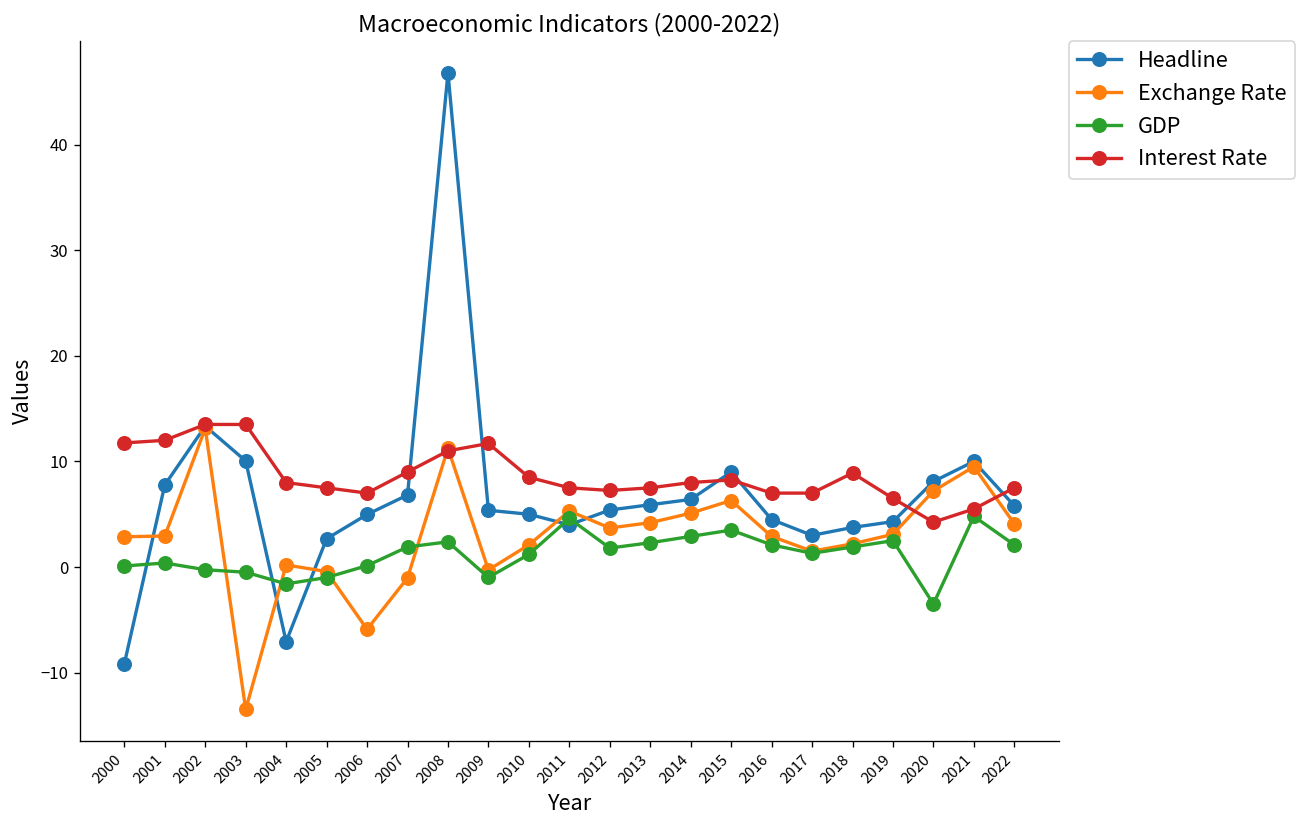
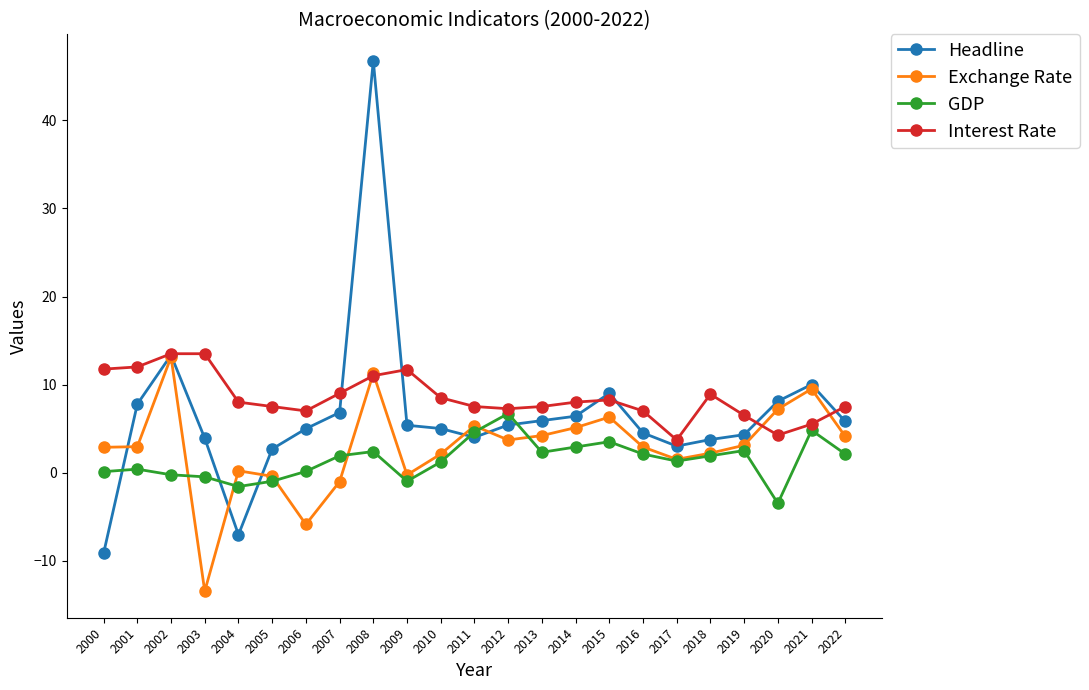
  {
    "Headline": {
      "2000": -9,
      "2001": 8,
-     "2003": 10,
+     "2003": 4,
      "2004": -7,
      "2005": 3,
      "2006": 5,
      "2007": 7,
      "2008": 47,
      "2009": 5,
      "2010": 5,
      "2011": 4,
      "2012": 5,
      "2013": 6,
      "2014": 6,
      "2015": 9,
      "2016": 5,
      "2017": 3,
      "2018": 4,
      "2019": 4,
      "2020": 8,
      "2021": 10,
      "2022": 6
    },
    "Exchange Rate": {
      "2000": 3,
      "2001": 3,
      "2003": -13,
      "2004": 0,
      "2005": 0,
      "2006": -6,
      "2007": -1,
      "2009": 0,
      "2010": 2,
      "2011": 5,
      "2012": 4,
      "2013": 4,
      "2014": 5,
      "2015": 6,
      "2016": 3,
      "2018": 2,
      "2019": 3,
      "2020": 7,
      "2021": 10,
      "2022": 4
    },
    "GDP": {
      "2000": 0,
      "2001": 0,
      "2002": 0,
      "2003": 0,
      "2004": -2,
      "2005": -1,
      "2006": 0,
      "2007": 2,
      "2008": 2,
      "2009": -1,
      "2010": 1,
      "2011": 5,
-     "2012": 2,
+     "2012": 7,
      "2013": 2,
      "2014": 3,
      "2015": 4,
      "2016": 2,
      "2018": 2,
      "2019": 3,
      "2020": -4,
      "2021": 5,
      "2022": 2
    },
    "Interest Rate": {
      "2000": 12,
      "2001": 12,
      "2003": 14,
      "2004": 8,
      "2005": 8,
      "2006": 7,
      "2007": 9,
      "2009": 12,
      "2010": 9,
      "2011": 8,
      "2012": 7,
      "2013": 8,
      "2014": 8,
      "2015": 8,
      "2016": 7,
-     "2017": 7,
+     "2017": 4,
      "2018": 9,
      "2019": 7,
      "2020": 4,
      "2021": 6,
      "2022": 8
    }
  }
